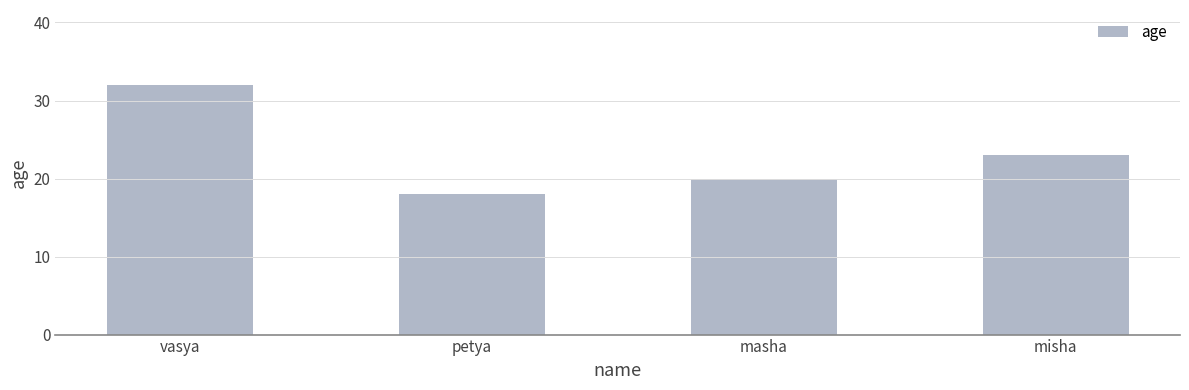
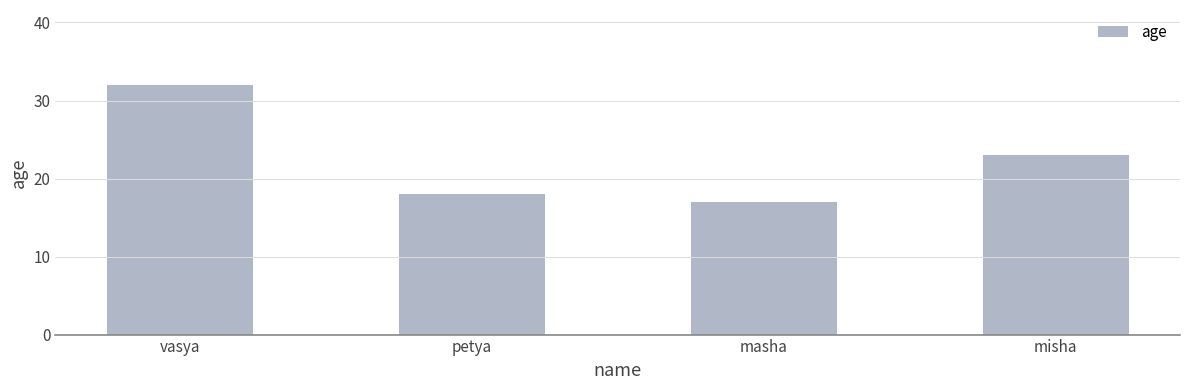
  {
    "vasya": 32,
    "petya": 18,
-   "masha": 20,
+   "masha": 17,
    "misha": 23
  }
